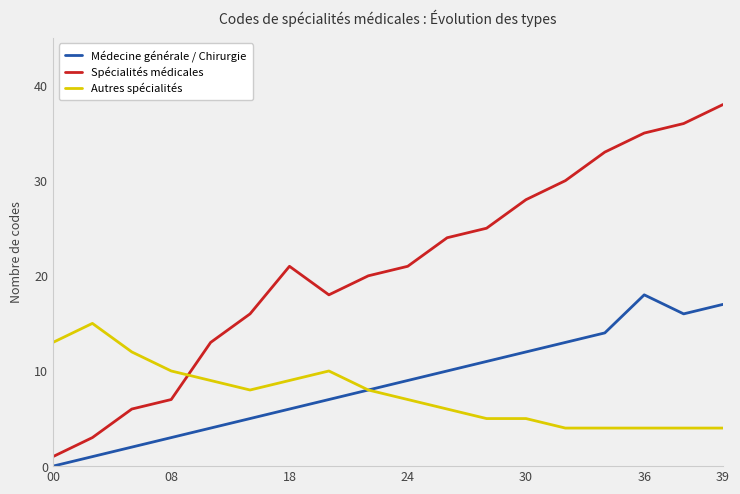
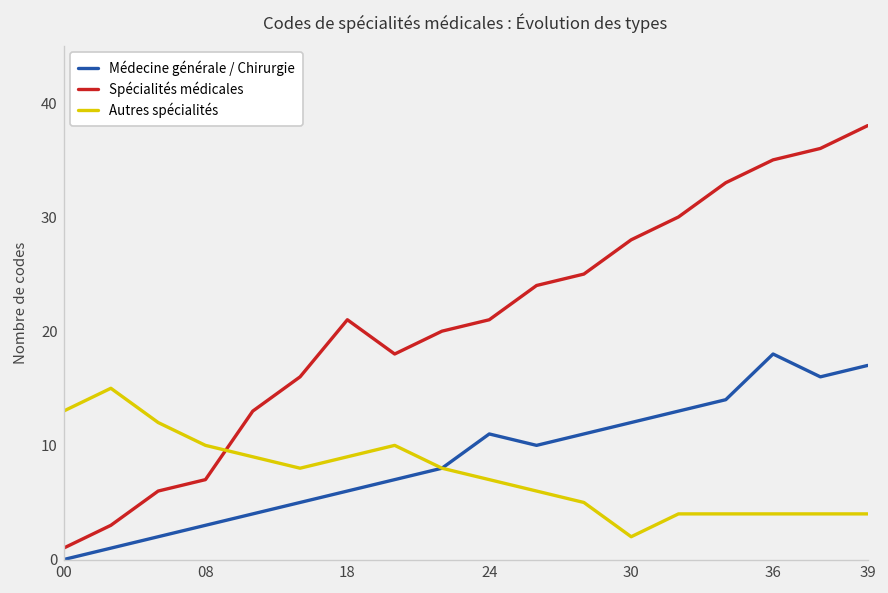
  {
    "Médecine générale / Chirurgie": {
      "00": 0,
      "08": 3,
      "18": 6,
-     "24": 9,
+     "24": 11,
      "30": 12,
      "36": 18,
      "39": 17
    },
    "Spécialités médicales": {
      "00": 1,
      "08": 7,
      "18": 21,
      "24": 21,
      "30": 28,
      "36": 35,
      "39": 38
    },
    "Autres spécialités": {
      "00": 13,
      "08": 10,
      "18": 9,
      "24": 7,
-     "30": 5,
+     "30": 2,
      "36": 4,
      "39": 4
    }
  }
